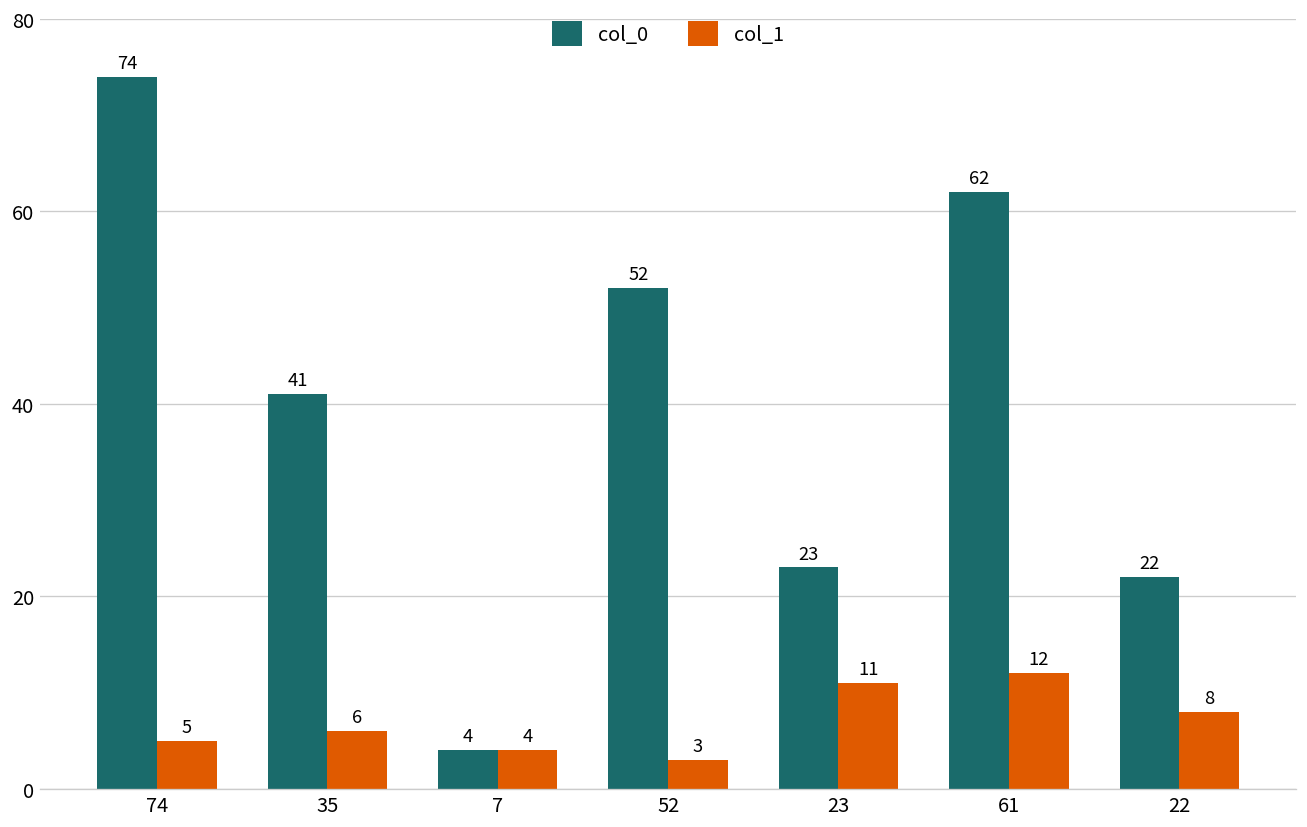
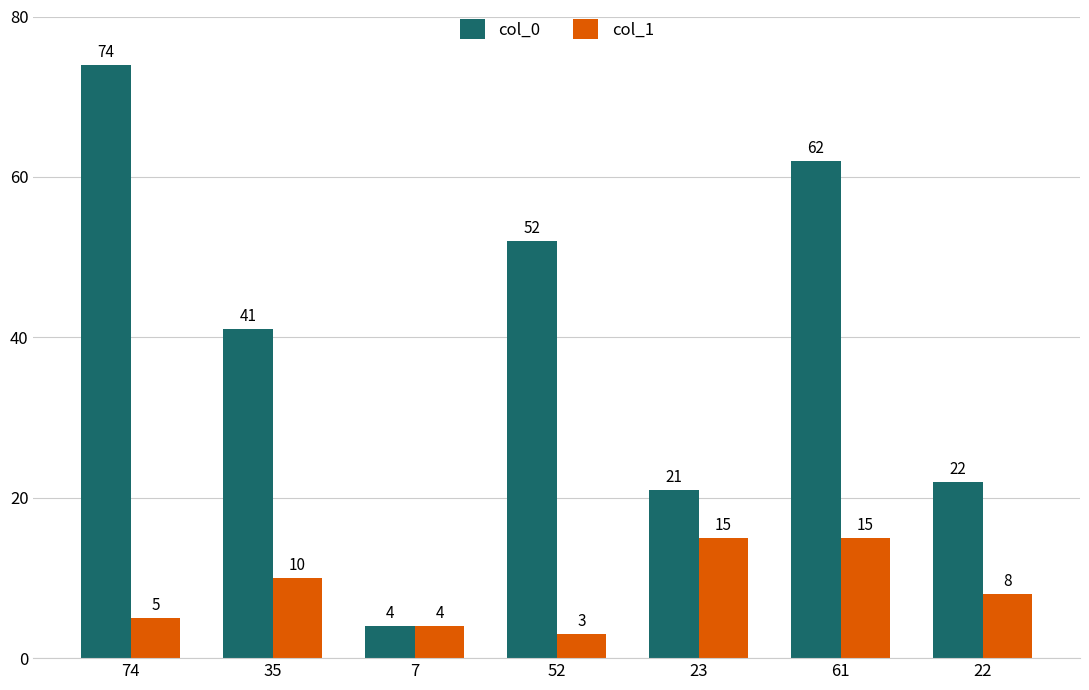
  {
    "col_0": {
      "74": 74,
      "35": 41,
      "7": 4,
      "52": 52,
-     "23": 23,
+     "23": 21,
      "61": 62,
      "22": 22
    },
    "col_1": {
      "74": 5,
-     "35": 6,
+     "35": 10,
      "7": 4,
      "52": 3,
-     "23": 11,
-     "61": 12,
+     "23": 15,
+     "61": 15,
      "22": 8
    }
  }
